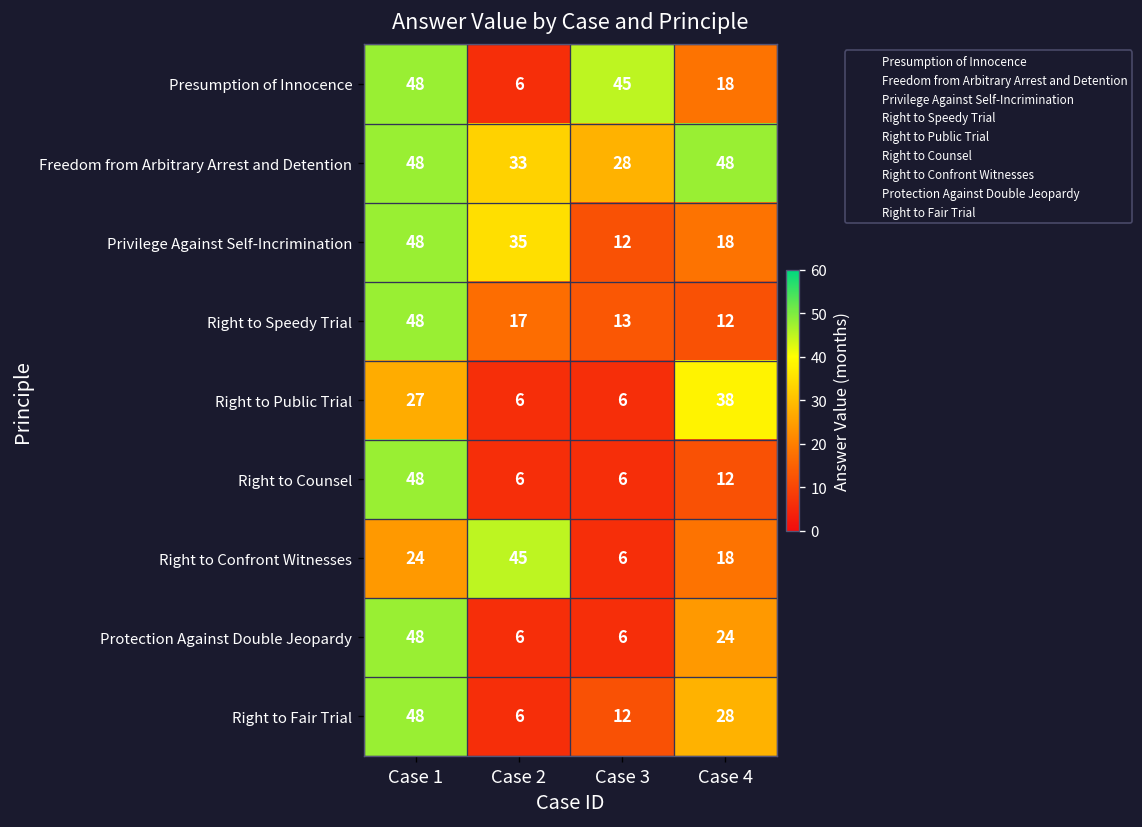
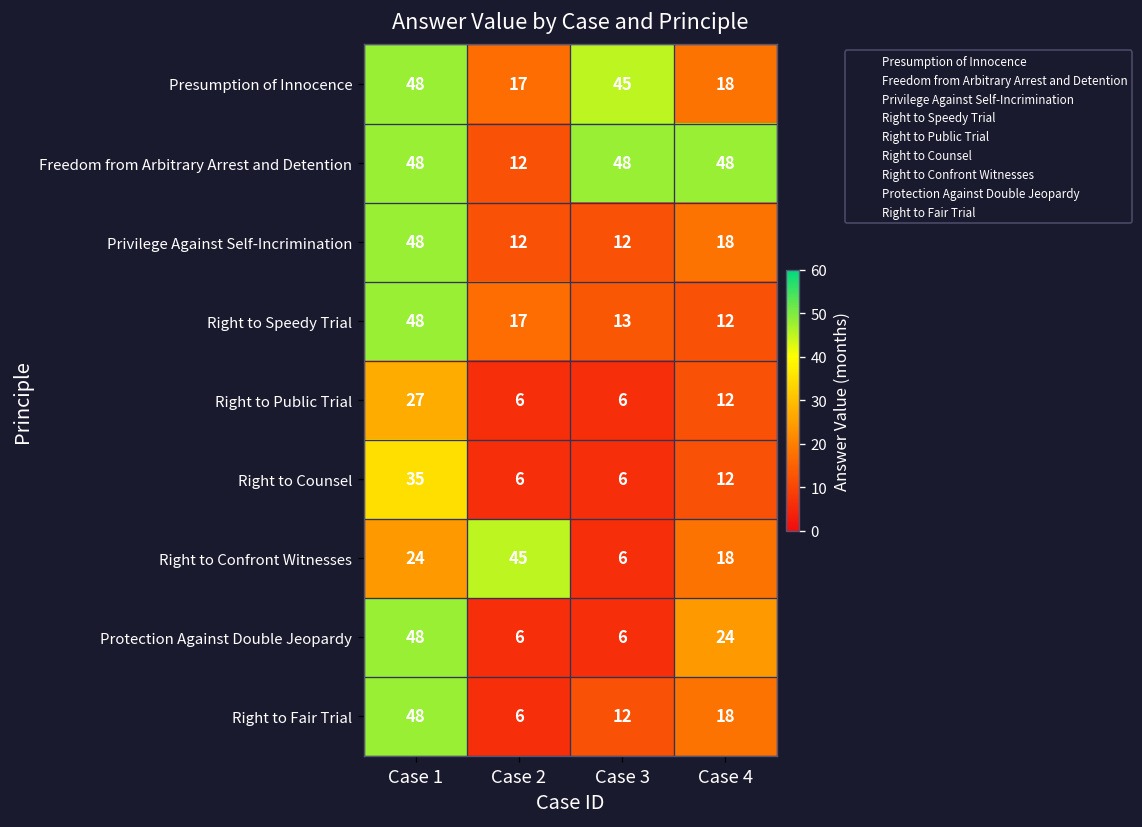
  {
    "Presumption of Innocence": {
      "Case 1": 48,
-     "Case 2": 6,
+     "Case 2": 17,
      "Case 3": 45,
      "Case 4": 18
    },
    "Freedom from Arbitrary Arrest and Detention": {
      "Case 1": 48,
-     "Case 2": 33,
-     "Case 3": 28,
+     "Case 2": 12,
+     "Case 3": 48,
      "Case 4": 48
    },
    "Privilege Against Self-Incrimination": {
      "Case 1": 48,
-     "Case 2": 35,
+     "Case 2": 12,
      "Case 3": 12,
      "Case 4": 18
    },
    "Right to Speedy Trial": {
      "Case 1": 48,
      "Case 2": 17,
      "Case 3": 13,
      "Case 4": 12
    },
    "Right to Public Trial": {
      "Case 1": 27,
      "Case 2": 6,
      "Case 3": 6,
-     "Case 4": 38
+     "Case 4": 12
    },
    "Right to Counsel": {
-     "Case 1": 48,
+     "Case 1": 35,
      "Case 2": 6,
      "Case 3": 6,
      "Case 4": 12
    },
    "Right to Confront Witnesses": {
      "Case 1": 24,
      "Case 2": 45,
      "Case 3": 6,
      "Case 4": 18
    },
    "Protection Against Double Jeopardy": {
      "Case 1": 48,
      "Case 2": 6,
      "Case 3": 6,
      "Case 4": 24
    },
    "Right to Fair Trial": {
      "Case 1": 48,
      "Case 2": 6,
      "Case 3": 12,
-     "Case 4": 28
+     "Case 4": 18
    }
  }
